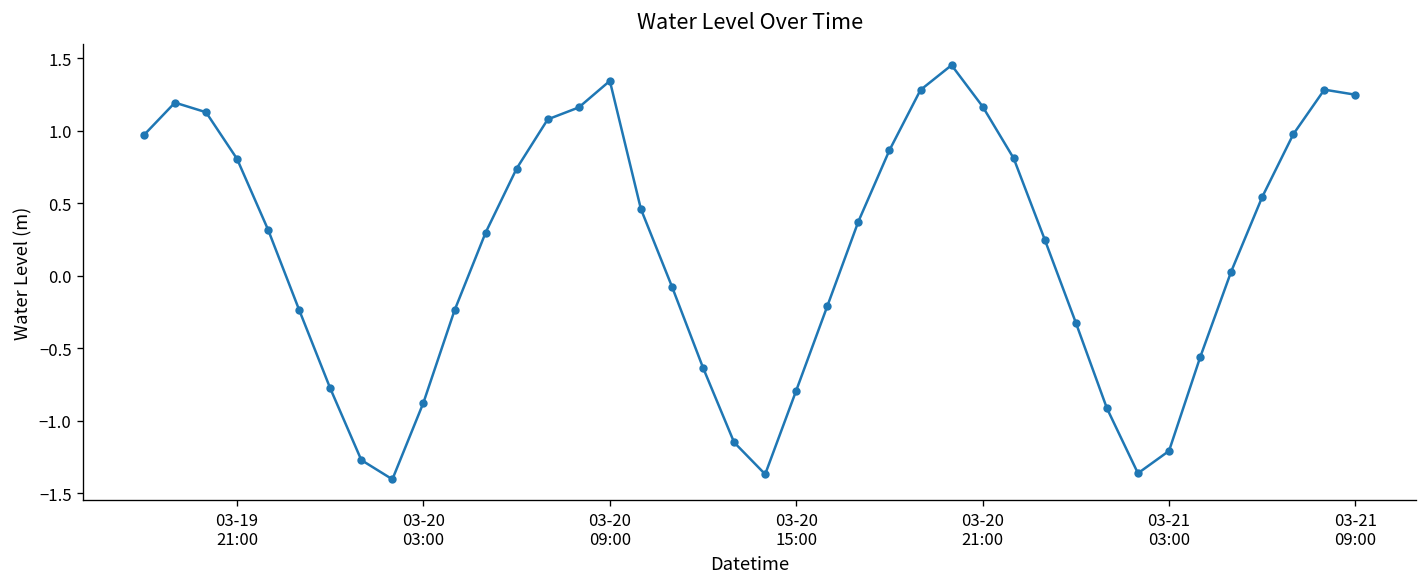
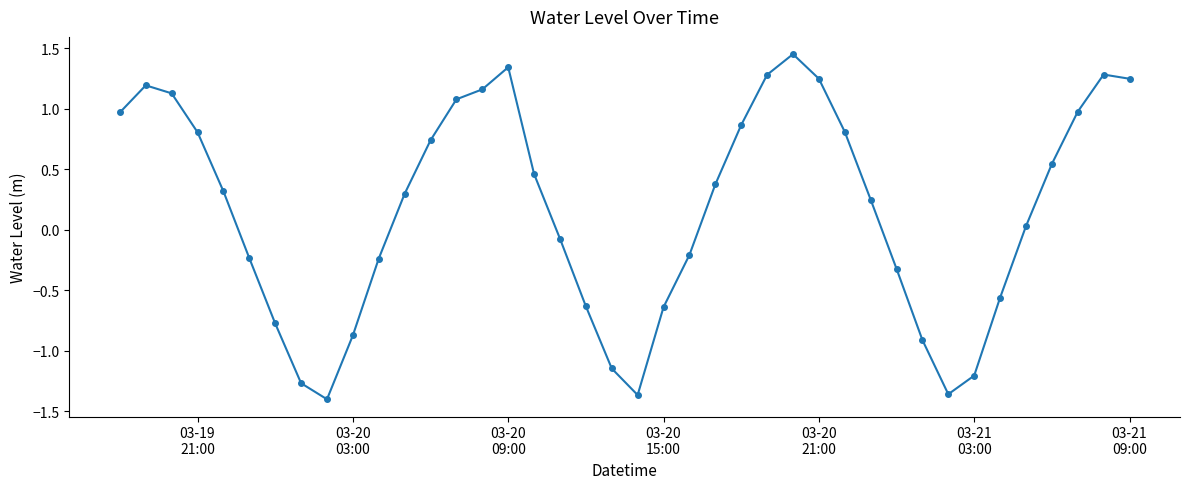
  {
    "03-19 21:00": 0.81,
    "03-20 03:00": -0.87,
    "03-20 09:00": 1.34,
-   "03-20 15:00": -0.79,
-   "03-20 21:00": 1.17,
+   "03-20 15:00": -0.64,
+   "03-20 21:00": 1.25,
    "03-21 03:00": -1.21,
    "03-21 09:00": 1.25
  }
